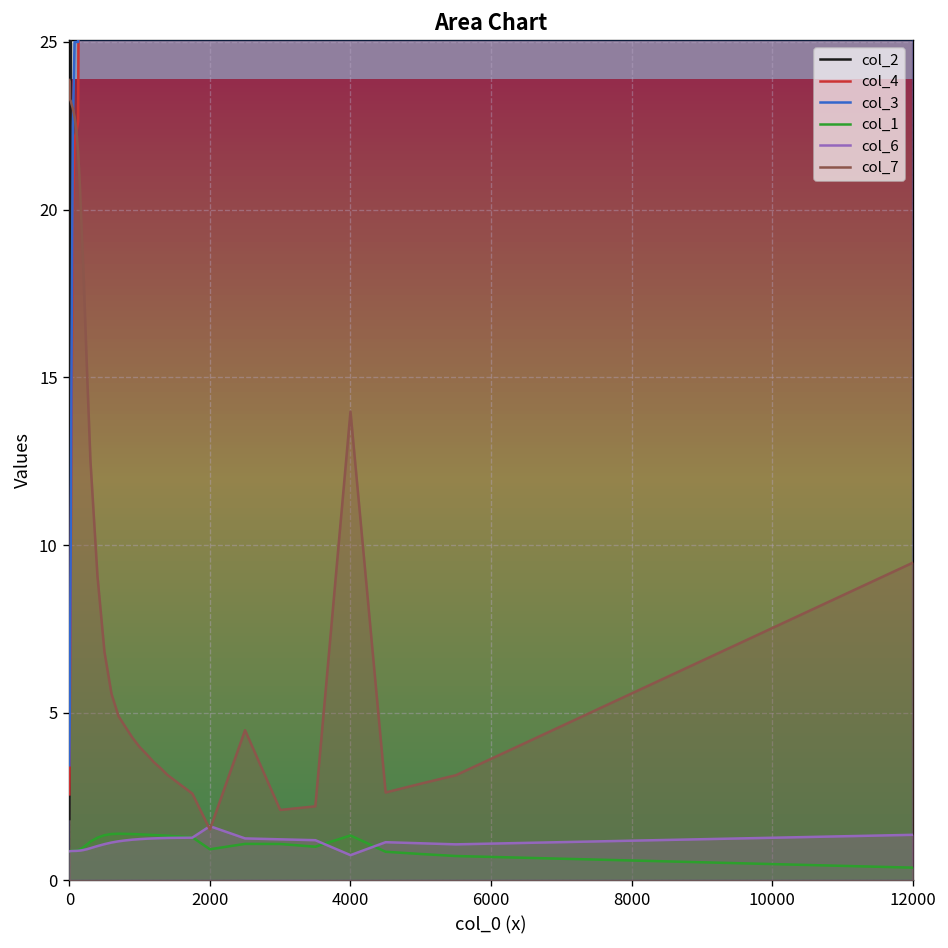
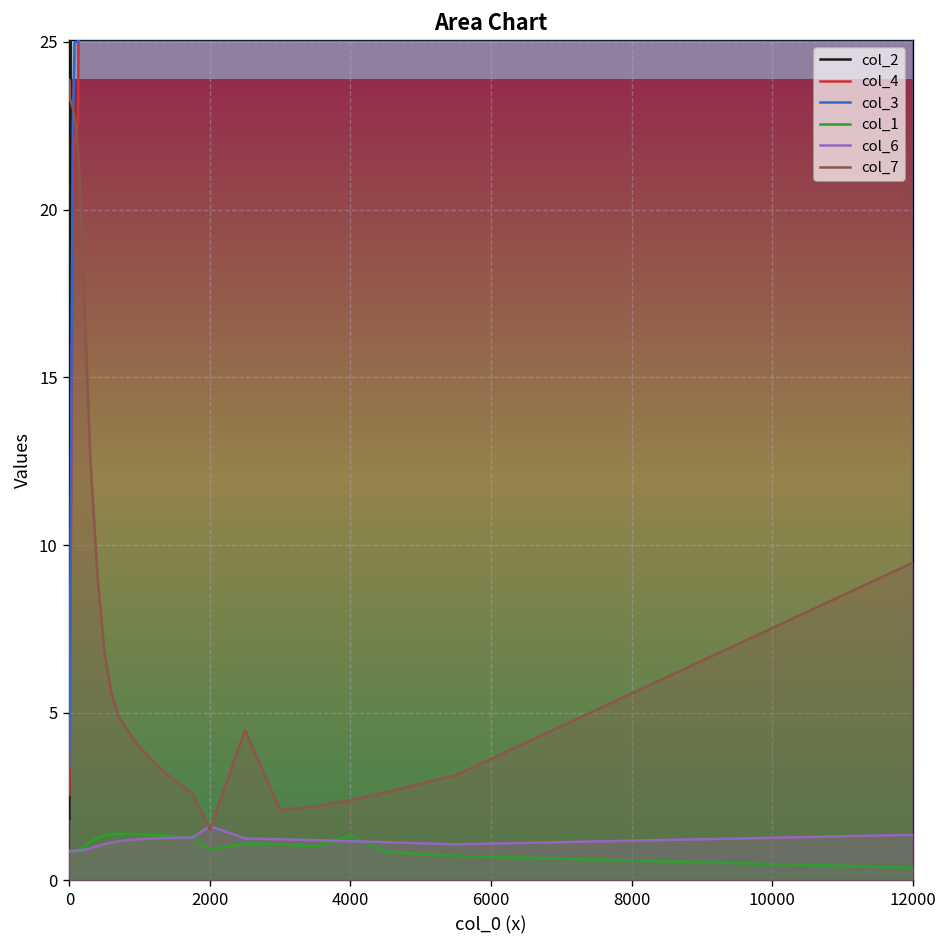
  {
    "col_2": {
      "0": 1.8
    },
    "col_4": {
      "0": 2.6
    },
    "col_3": {
      "0": 3.4
    },
    "col_1": {
      "2000": 0.9,
      "4000": 1.3,
      "12000": 0.4
    },
    "col_6": {
      "2000": 1.6,
-     "4000": 0.8,
+     "4000": 1.2,
      "12000": 1.4
    },
    "col_7": {
      "0": 23.9,
      "2000": 1.5,
-     "4000": 14.0,
+     "4000": 2.4,
      "12000": 9.5
    }
  }
